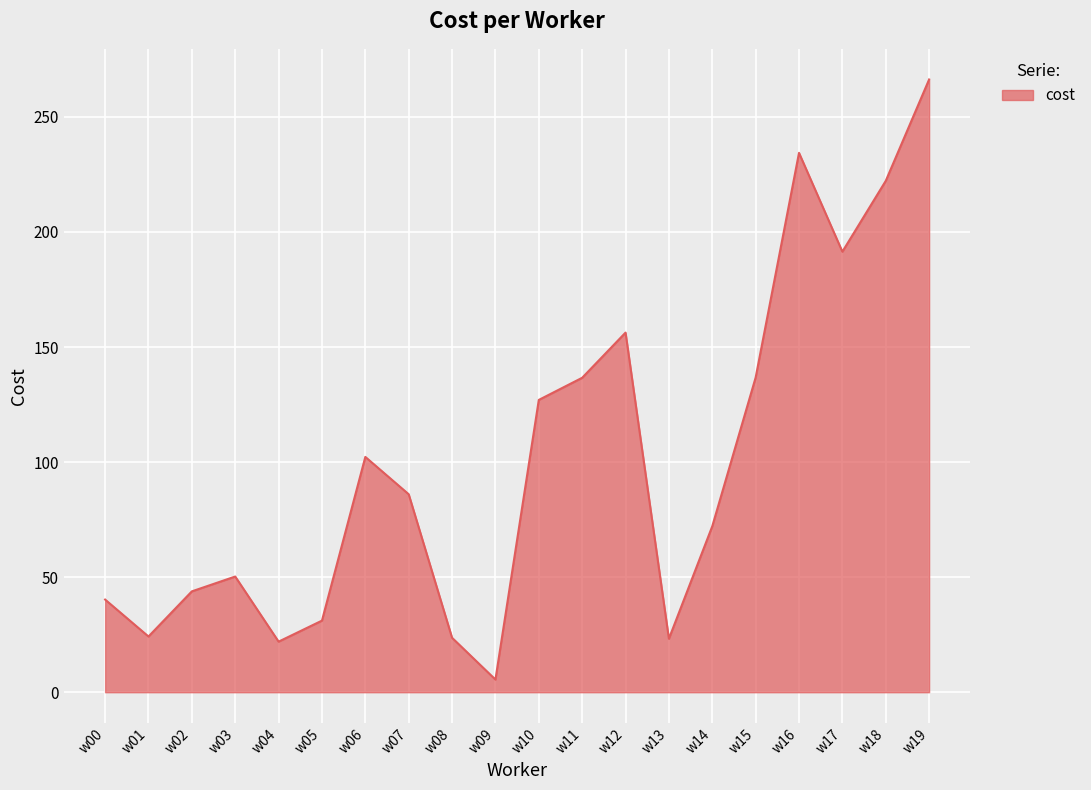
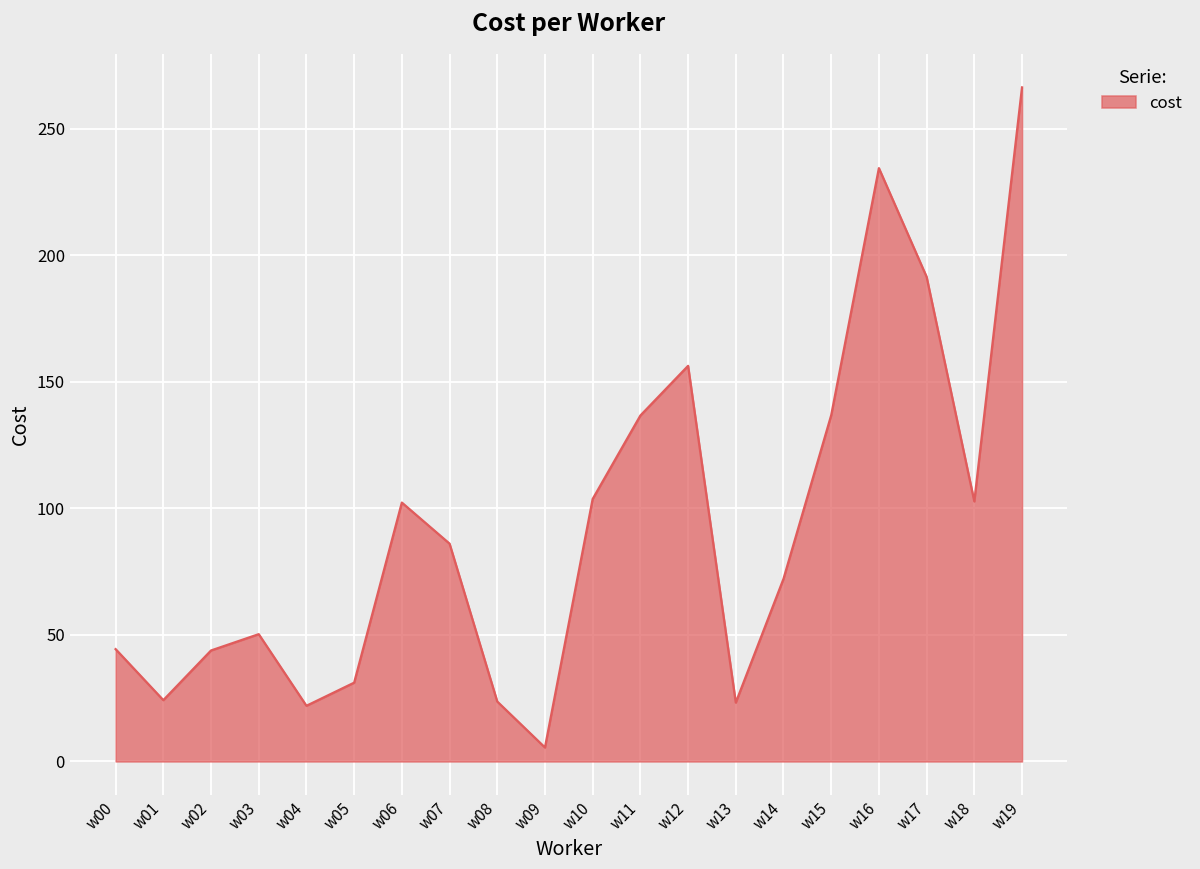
  {
-   "w00": 40,
+   "w00": 44,
    "w01": 24,
    "w02": 44,
    "w03": 50,
    "w04": 22,
    "w05": 31,
    "w06": 102,
    "w07": 86,
    "w08": 24,
    "w09": 6,
-   "w10": 127,
+   "w10": 104,
    "w11": 137,
    "w12": 156,
    "w13": 23,
    "w14": 72,
    "w15": 137,
    "w16": 234,
    "w17": 191,
-   "w18": 222,
+   "w18": 103,
    "w19": 266
  }
